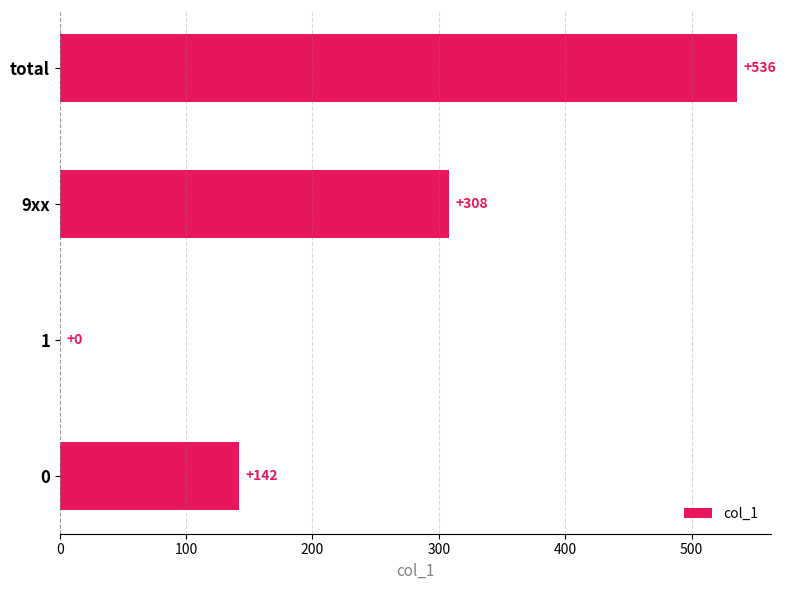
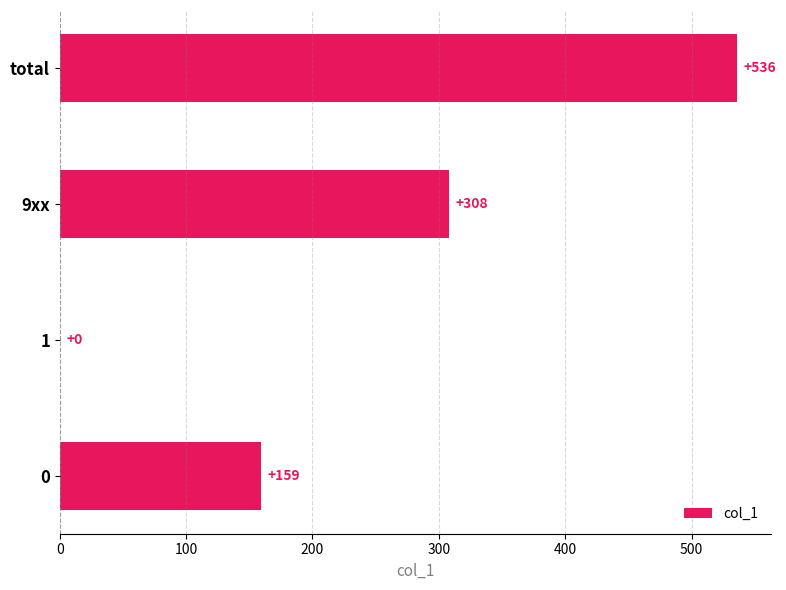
  {
    "total": "+536",
    "9xx": "+308",
    "1": "+0",
-   "0": "+142"
+   "0": "+159"
  }
